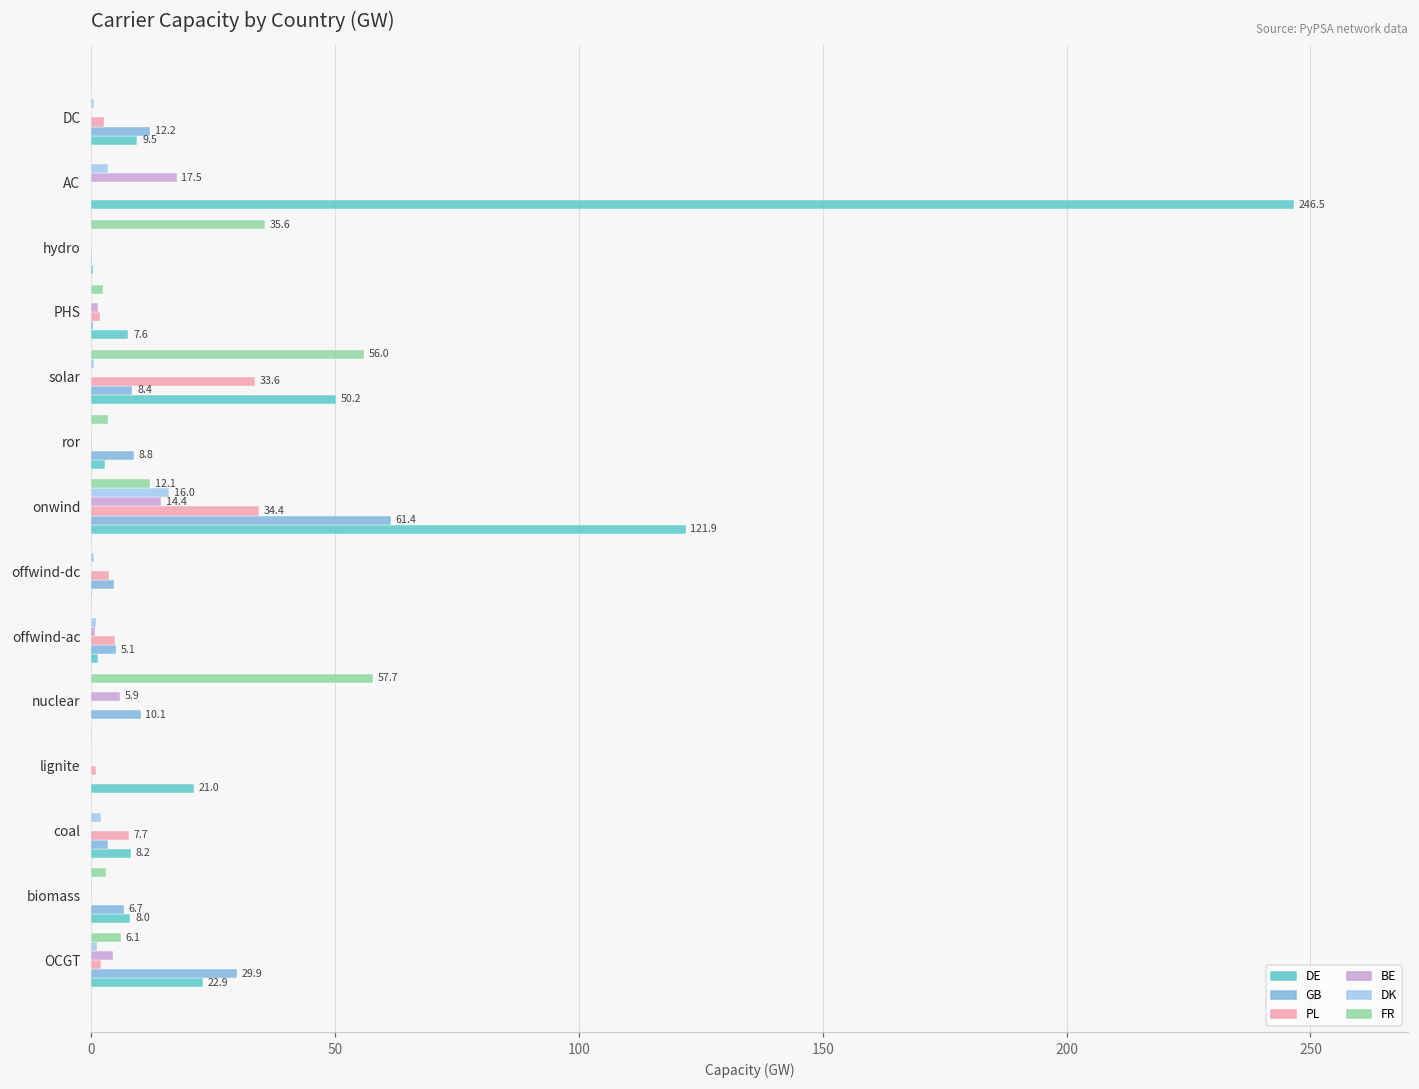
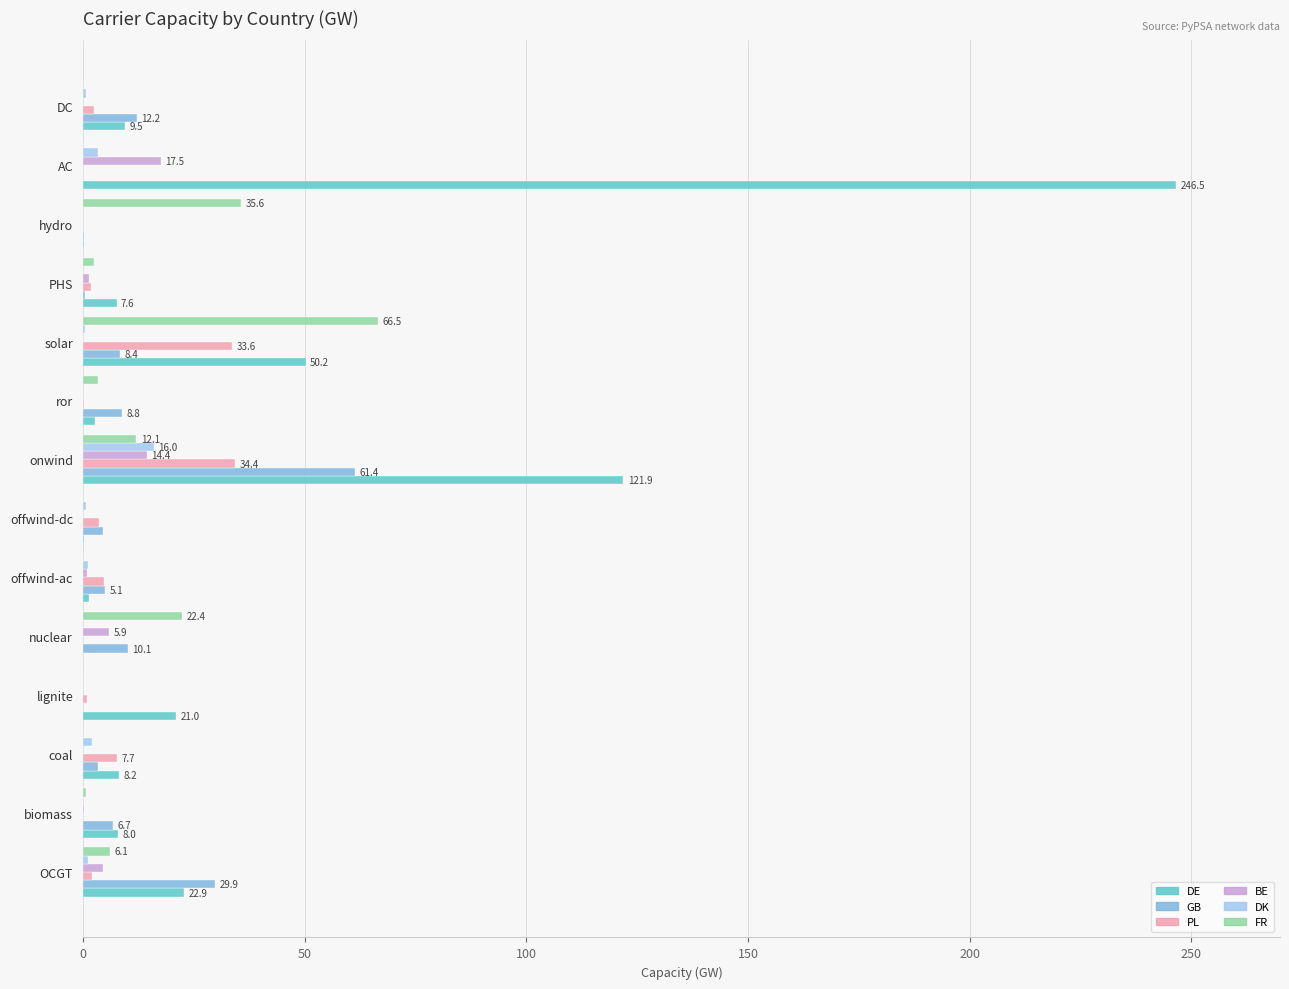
  {
    "FR": {
      "hydro": 35.6,
-     "solar": 56.0,
+     "solar": 66.5,
      "onwind": 12.1,
-     "nuclear": 57.7,
-     "biomass": 3,
+     "nuclear": 22.4,
+     "biomass": 1,
      "OCGT": 6.1
    }
  }
